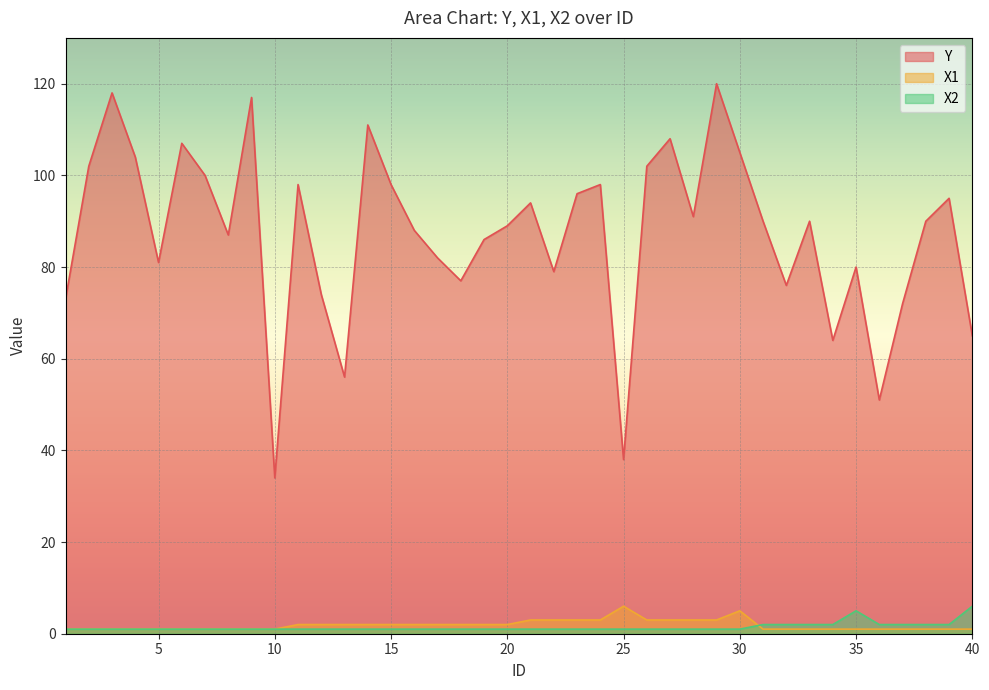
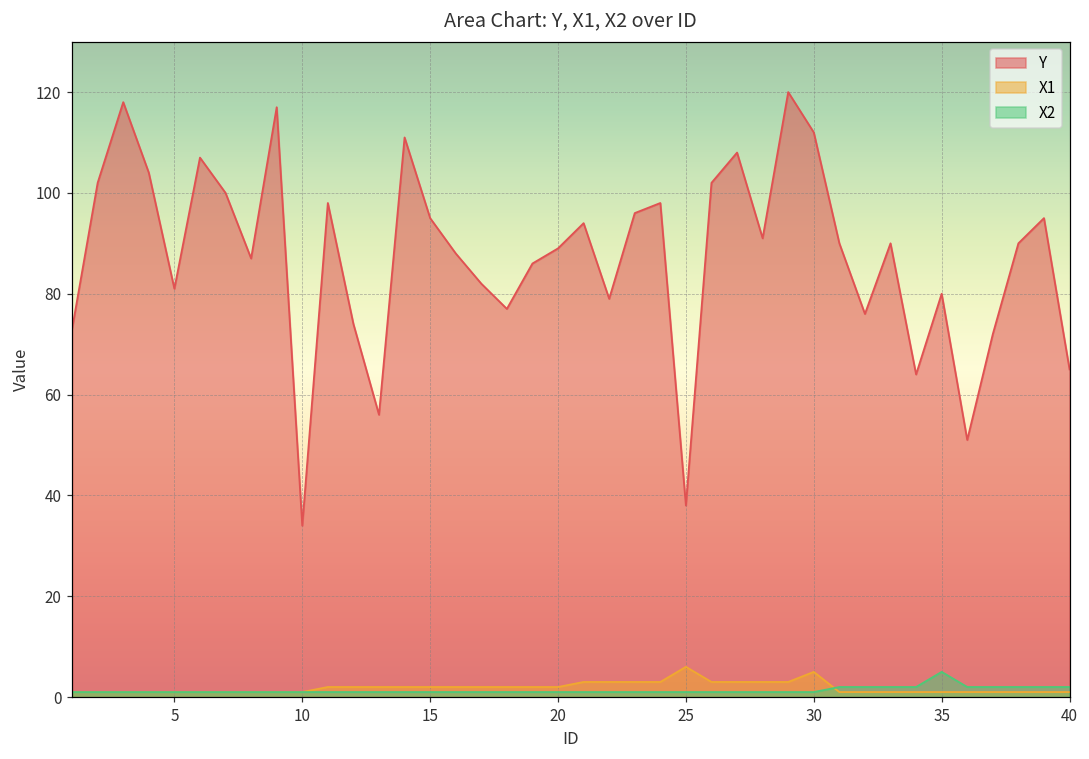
  {
    "Y": {
      "5": 81,
      "10": 34,
-     "15": 98,
+     "15": 95,
      "20": 89,
      "25": 38,
-     "30": 105,
+     "30": 112,
      "35": 80,
      "40": 65
    },
    "X1": {
      "15": 2,
      "20": 2,
      "25": 6,
      "30": 5,
      "35": 1,
      "40": 1
    },
    "X2": {
      "15": 1,
      "20": 1,
      "25": 1,
      "30": 1,
      "35": 5,
-     "40": 6
+     "40": 2
    }
  }
